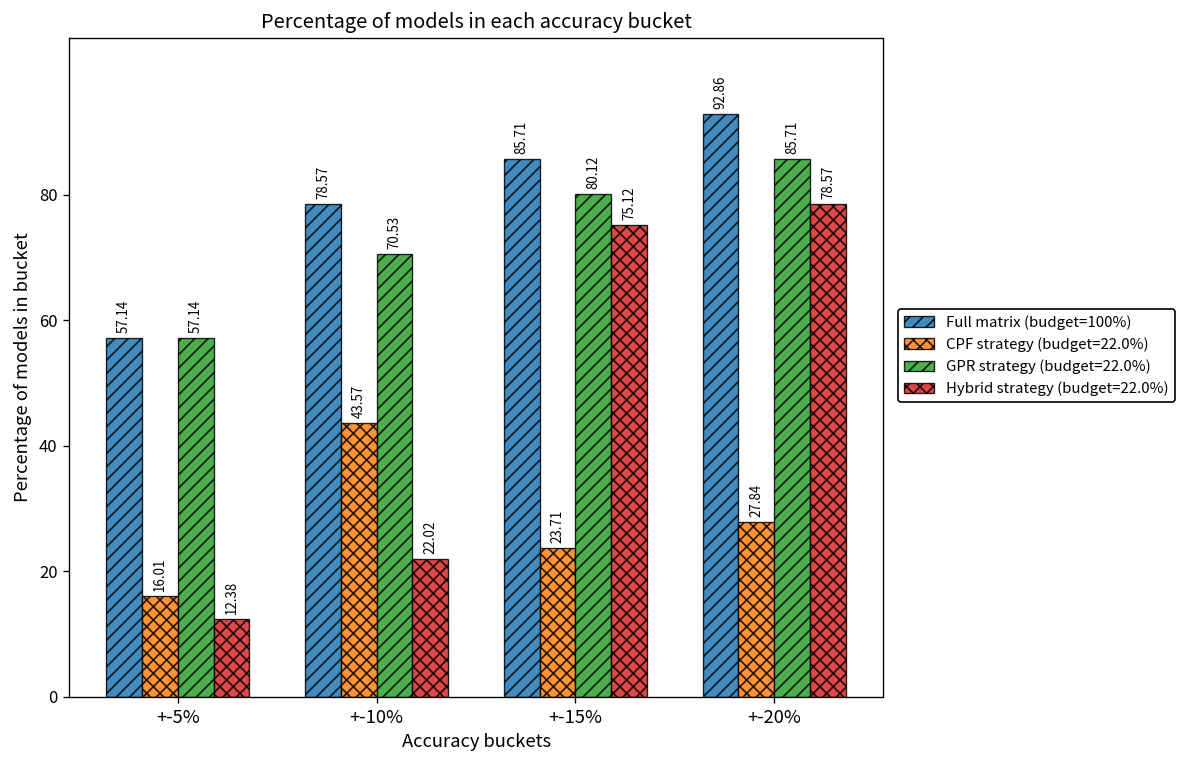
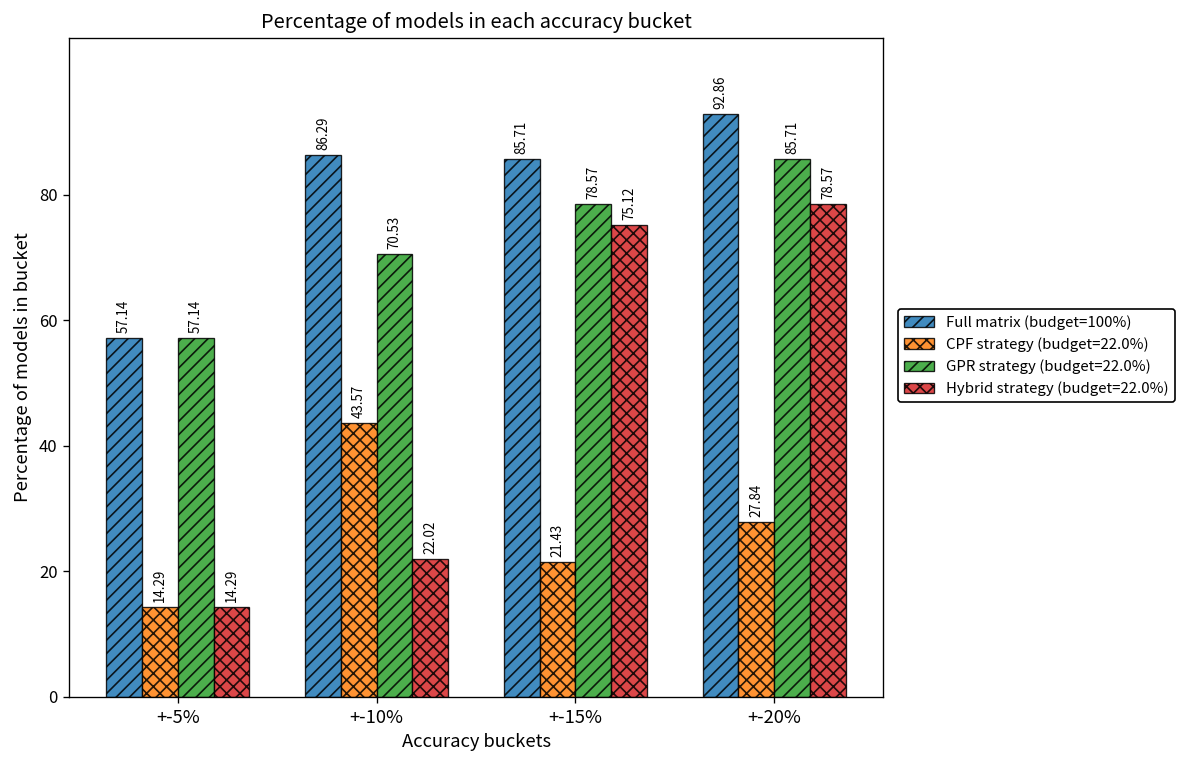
  {
    "Full matrix (budget=100%)": {
      "+-5%": 57.14,
-     "+-10%": 78.57,
+     "+-10%": 86.29,
      "+-15%": 85.71,
      "+-20%": 92.86
    },
    "CPF strategy (budget=22.0%)": {
-     "+-5%": 16.01,
+     "+-5%": 14.29,
      "+-10%": 43.57,
-     "+-15%": 23.71,
+     "+-15%": 21.43,
      "+-20%": 27.84
    },
    "GPR strategy (budget=22.0%)": {
      "+-5%": 57.14,
      "+-10%": 70.53,
-     "+-15%": 80.12,
+     "+-15%": 78.57,
      "+-20%": 85.71
    },
    "Hybrid strategy (budget=22.0%)": {
-     "+-5%": 12.38,
+     "+-5%": 14.29,
      "+-10%": 22.02,
      "+-15%": 75.12,
      "+-20%": 78.57
    }
  }
